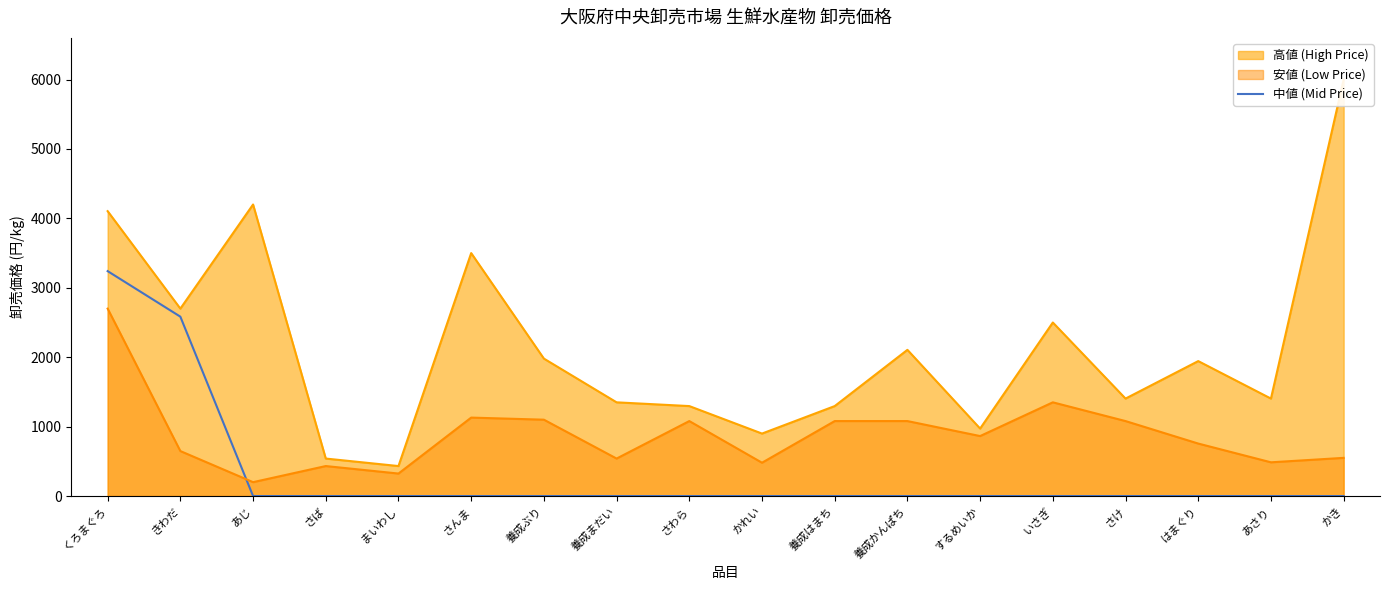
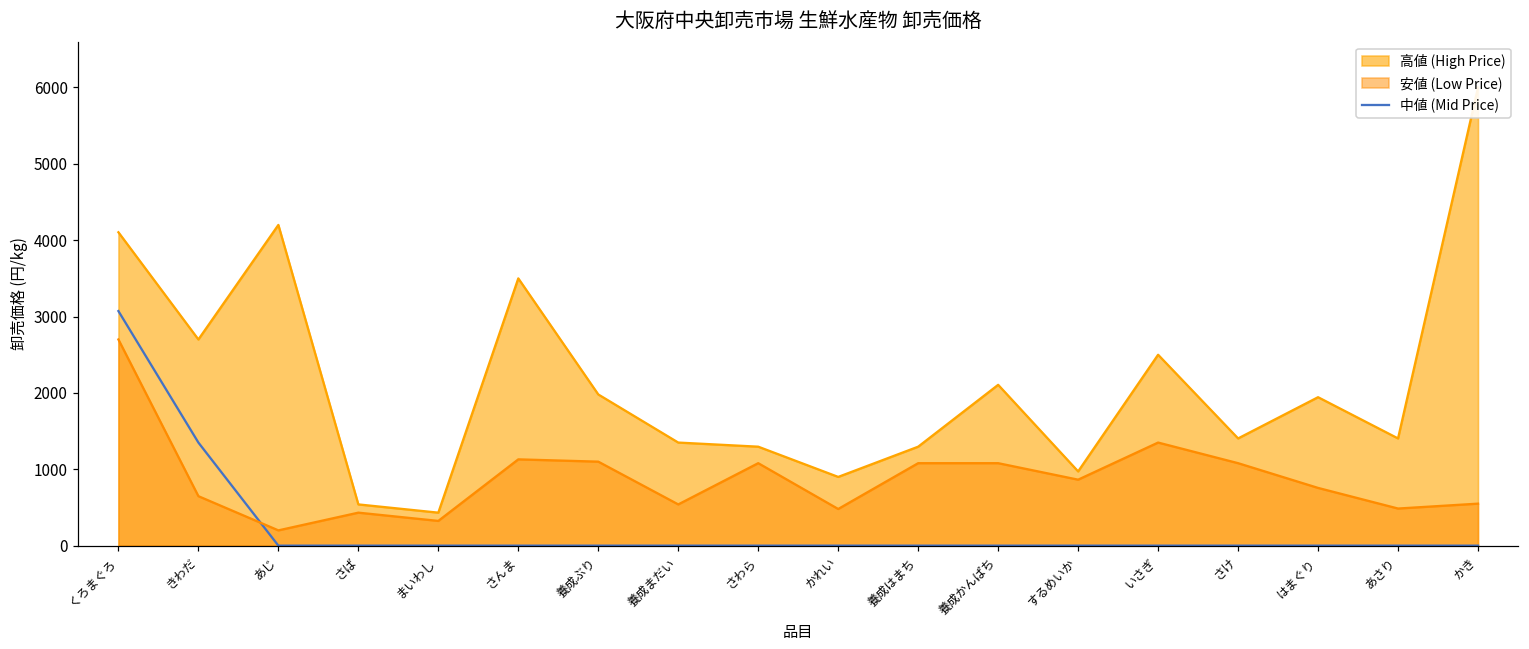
  {
    "中値 (Mid Price)": {
-     "くろまぐろ": 3200,
-     "きわだ": 2600,
+     "くろまぐろ": 3100,
+     "きわだ": 1400,
      "あじ": 0,
      "さば": 0,
      "まいわし": 0,
      "さんま": 0,
      "養成ぶり": 0,
      "養成まだい": 0,
      "さわら": 0,
      "かれい": 0,
      "養成はまち": 0,
      "養成かんぱち": 0,
      "するめいか": 0,
      "いさぎ": 0,
      "さけ": 0,
      "はまぐり": 0,
      "あさり": 0,
      "かき": 0
    }
  }
